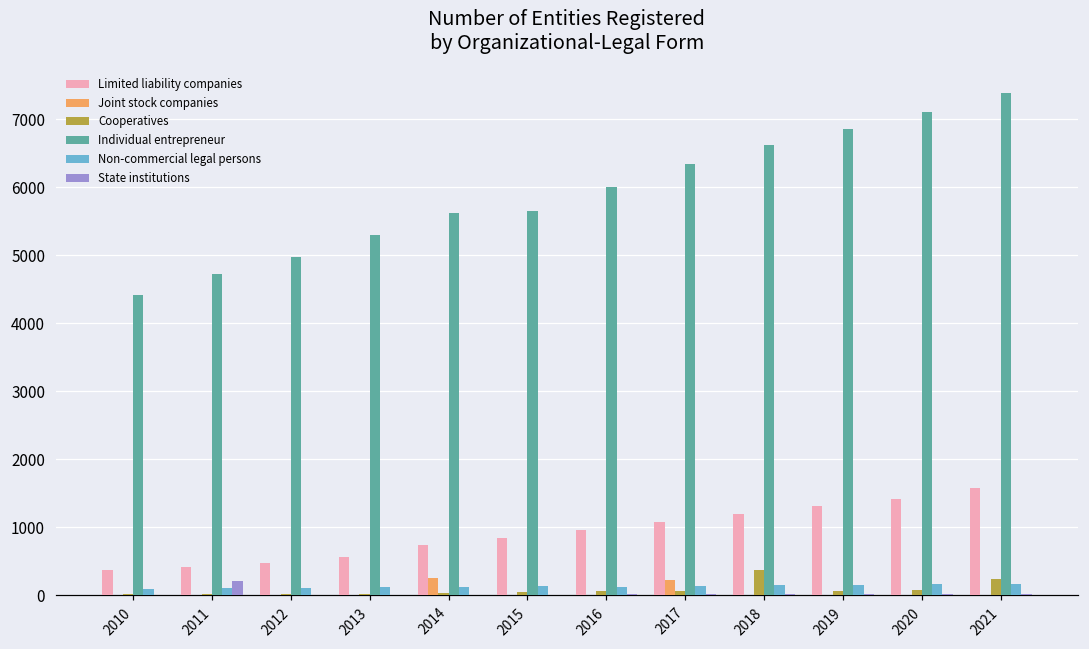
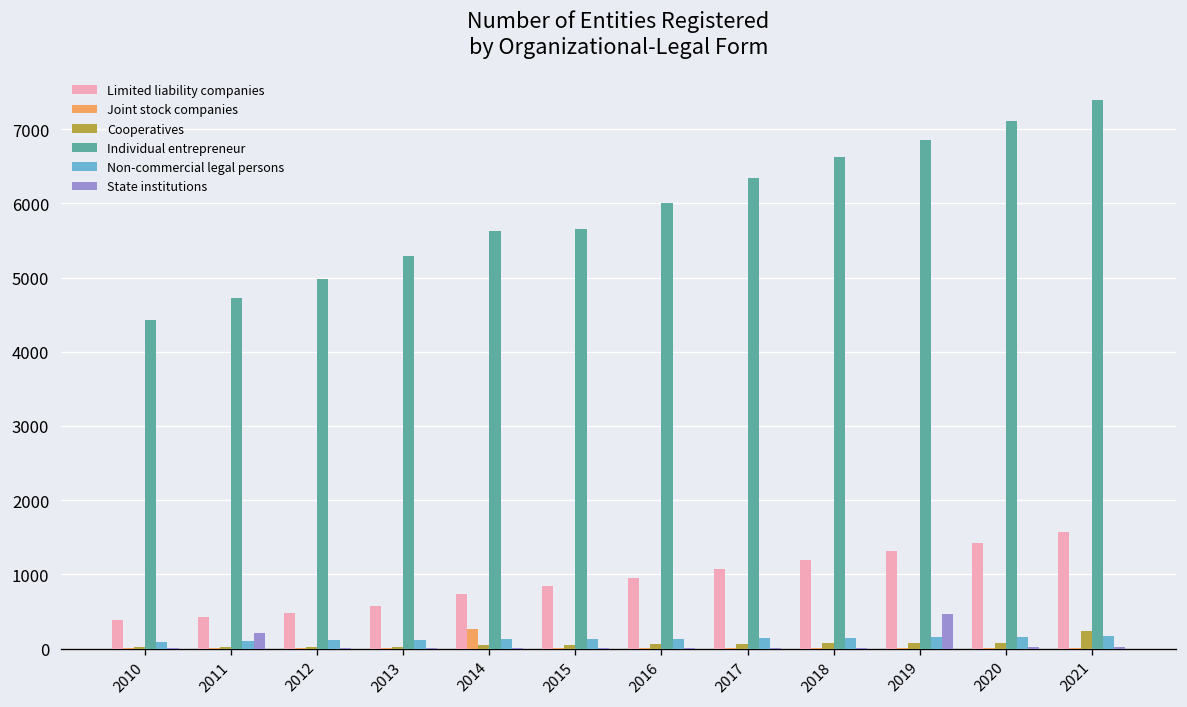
  {
    "Limited liability companies": {
      "2010": 400,
      "2011": 400,
      "2012": 500,
      "2013": 600,
      "2014": 700,
      "2015": 800,
      "2016": 1000,
      "2017": 1100,
      "2018": 1200,
      "2019": 1300,
      "2020": 1400,
      "2021": 1600
    },
    "Joint stock companies": {
      "2014": 300,
-     "2017": 200
+     "2017": 0
    },
    "Cooperatives": {
      "2014": 0,
      "2015": 100,
      "2016": 100,
      "2017": 100,
-     "2018": 400,
+     "2018": 100,
      "2019": 100,
      "2020": 100,
      "2021": 200
    },
    "State institutions": {
      "2011": 200,
-     "2019": 0
+     "2019": 500
    }
  }
